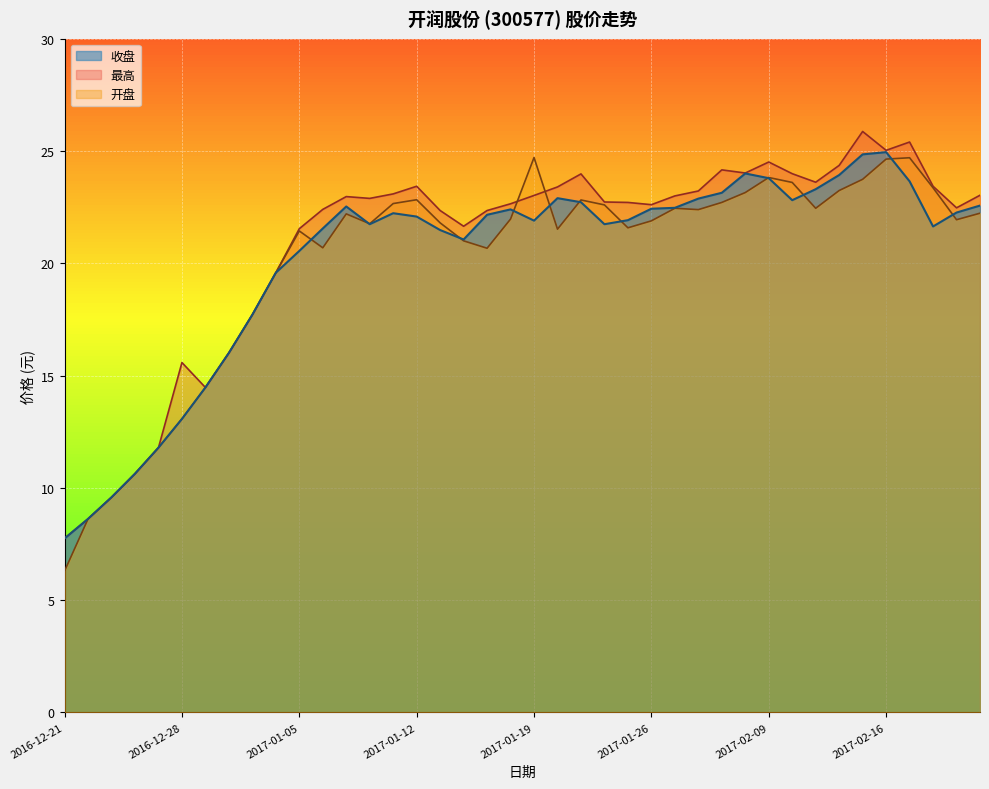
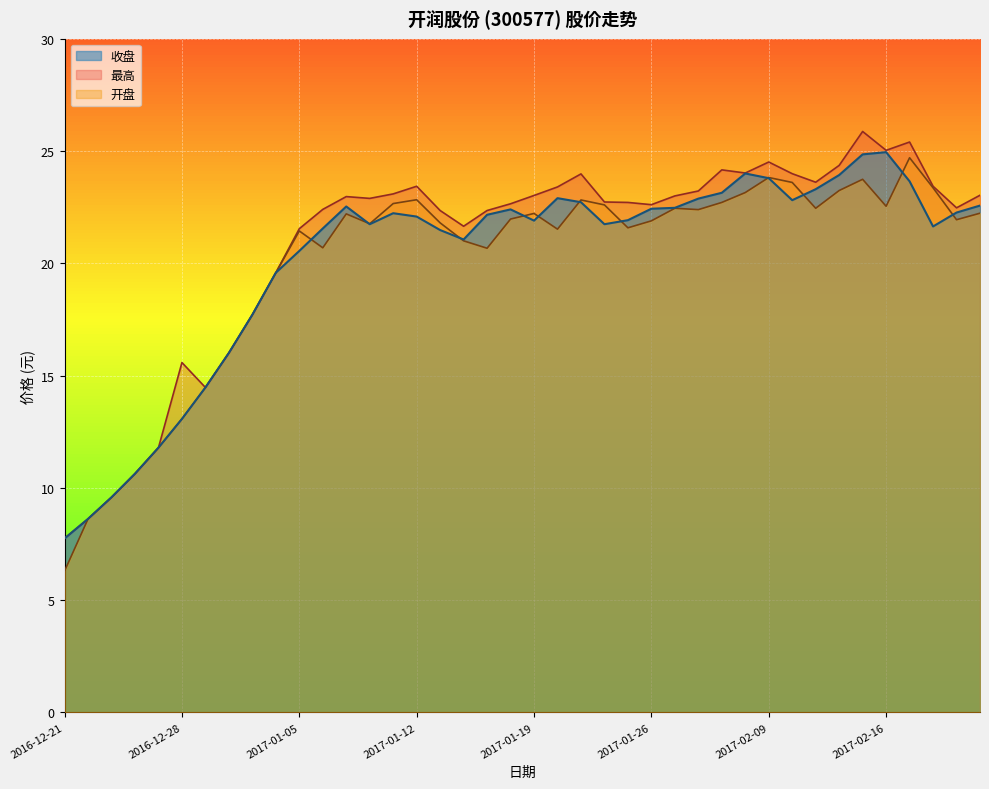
  {
    "收盘": {
      "2017-01-05": 20.6,
      "2017-01-12": 22.1,
      "2017-01-19": 21.9,
      "2017-01-26": 22.4
    },
    "最高": {
      "2016-12-28": 15.6,
      "2017-01-12": 23.4,
      "2017-01-19": 23.0,
      "2017-01-26": 22.6,
      "2017-02-09": 24.5
    },
    "开盘": {
      "2016-12-21": 6.3,
      "2017-01-12": 22.8,
-     "2017-01-19": 24.7,
+     "2017-01-19": 22.2,
      "2017-01-26": 21.9,
-     "2017-02-16": 24.6
+     "2017-02-16": 22.5
    }
  }
